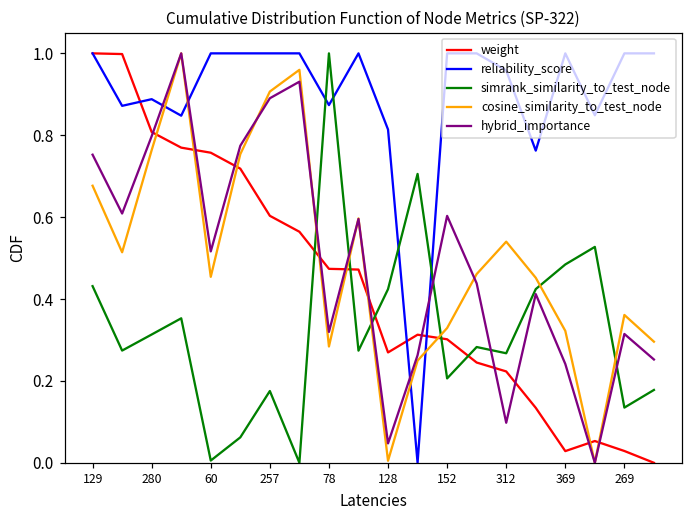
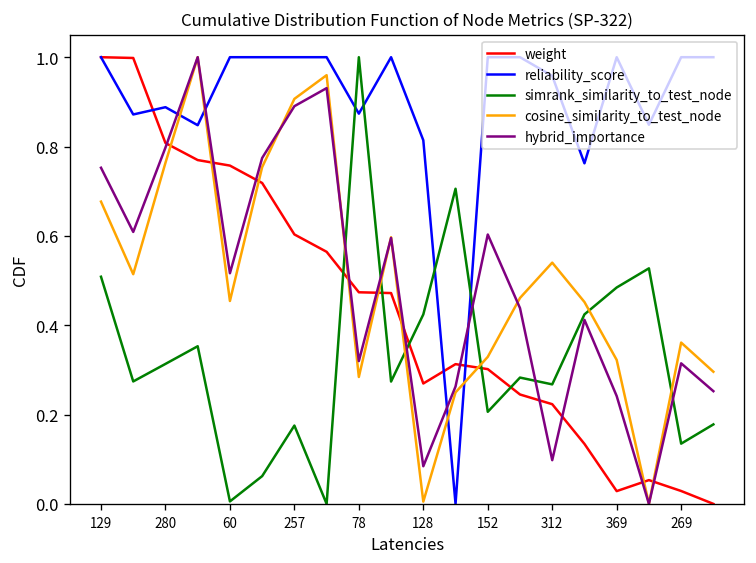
  {
    "weight": {
      "280": 0.81,
      "60": 0.76,
      "257": 0.60,
      "78": 0.47,
      "128": 0.27,
      "152": 0.30,
      "312": 0.22,
      "369": 0.03,
      "269": 0.03
    },
    "reliability_score": {
      "280": 0.89,
      "60": 1.00,
      "257": 1.00,
      "78": 0.87,
      "128": 0.81
    },
    "simrank_similarity_to_test_node": {
-     "129": 0.43,
+     "129": 0.51,
      "280": 0.31,
      "60": 0.01,
      "257": 0.18,
      "78": 1.00,
      "128": 0.42,
      "152": 0.21,
      "312": 0.27,
      "369": 0.48,
      "269": 0.13
    },
    "cosine_similarity_to_test_node": {
      "129": 0.68,
      "280": 0.76,
      "60": 0.45,
      "257": 0.91,
      "78": 0.28,
      "128": 0.00,
      "152": 0.33,
      "312": 0.54,
      "369": 0.32,
      "269": 0.36
    },
    "hybrid_importance": {
      "129": 0.75,
      "280": 0.80,
      "60": 0.52,
      "257": 0.89,
      "78": 0.32,
-     "128": 0.05,
+     "128": 0.08,
      "152": 0.60,
      "312": 0.10,
      "369": 0.24,
      "269": 0.31
    }
  }
